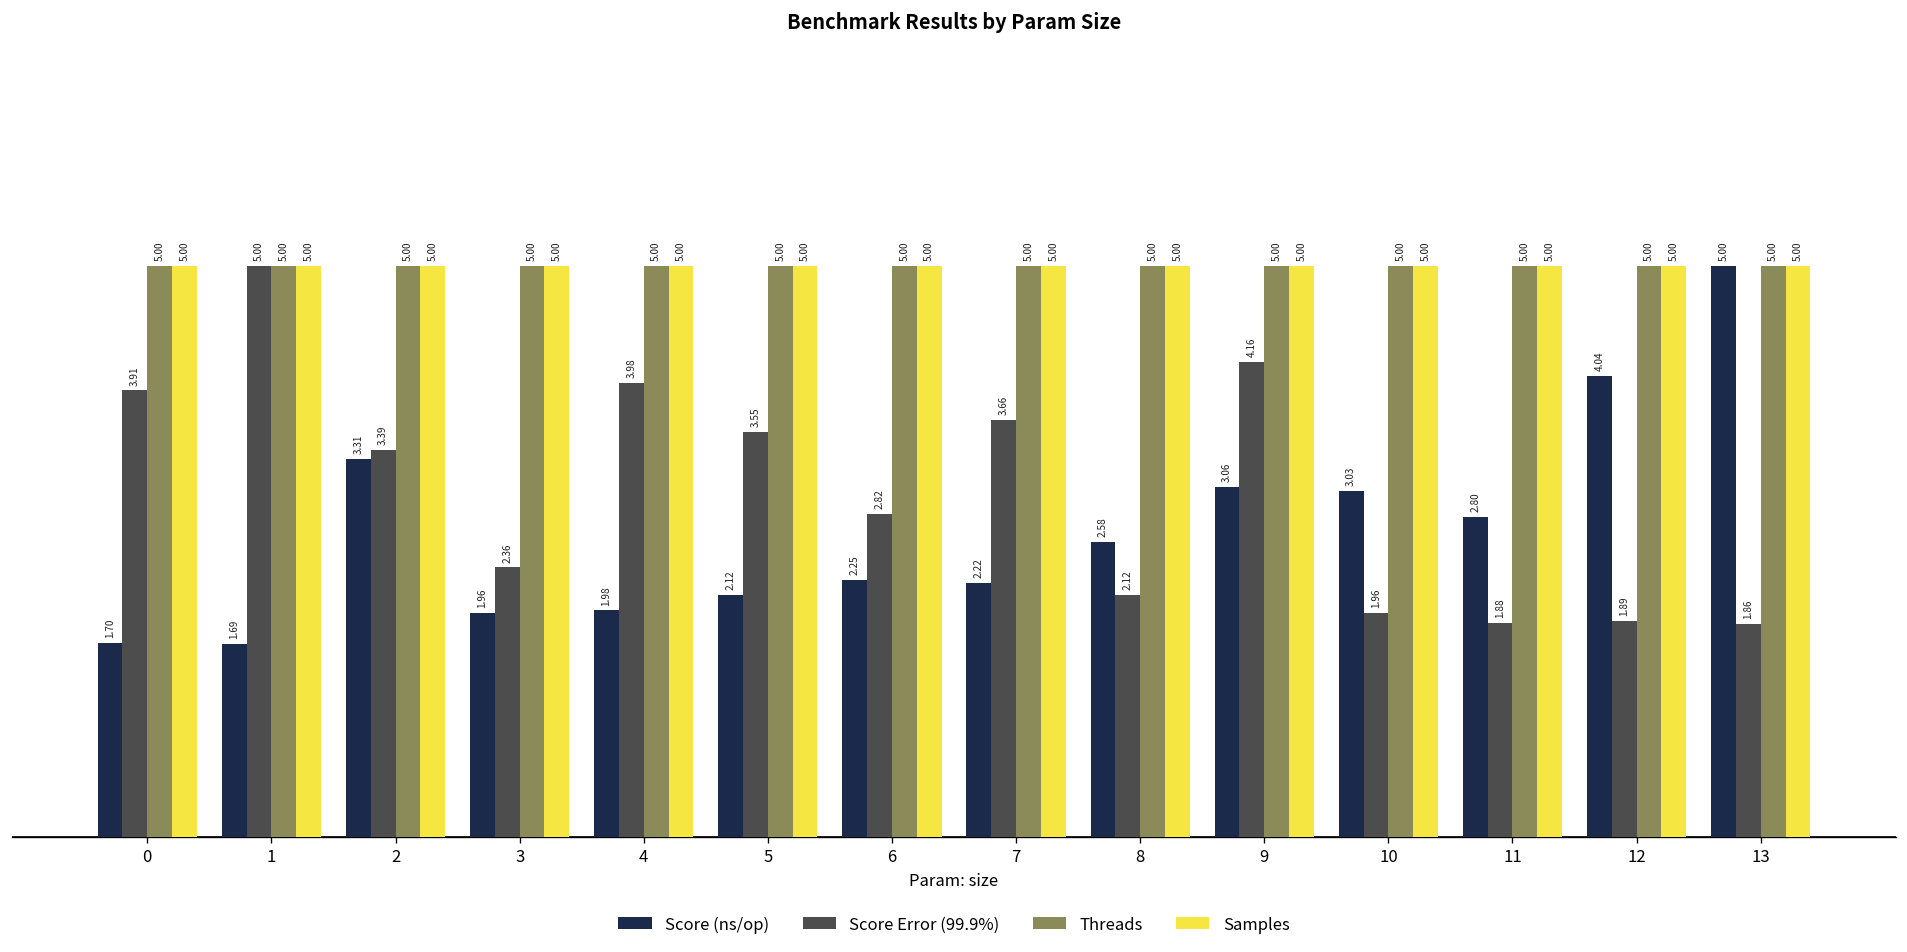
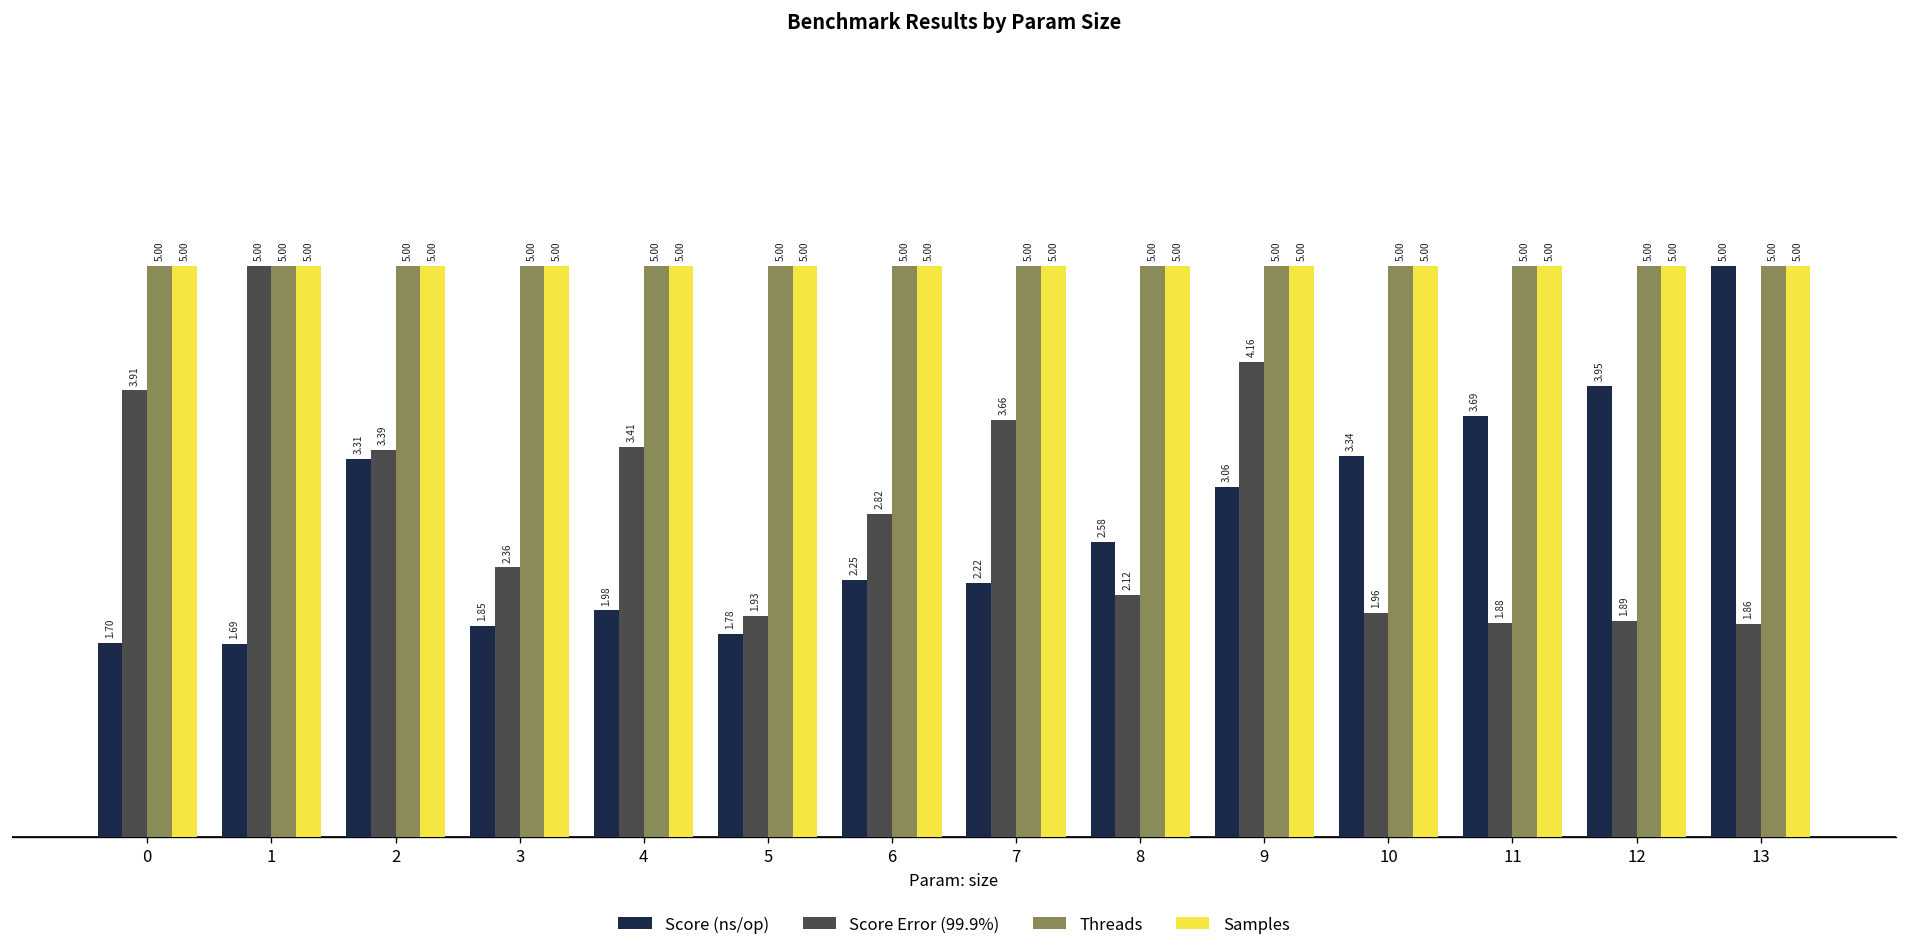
  {
    "Score (ns/op)": {
      "0": 1.70,
      "1": 1.69,
      "2": 3.31,
-     "3": 1.96,
+     "3": 1.85,
      "4": 1.98,
-     "5": 2.12,
+     "5": 1.78,
      "6": 2.25,
      "7": 2.22,
      "8": 2.58,
      "9": 3.06,
-     "10": 3.03,
-     "11": 2.80,
-     "12": 4.04,
+     "10": 3.34,
+     "11": 3.69,
+     "12": 3.95,
      "13": 5.00
    },
    "Score Error (99.9%)": {
      "0": 3.91,
      "1": 5.00,
      "2": 3.39,
      "3": 2.36,
-     "4": 3.98,
-     "5": 3.55,
+     "4": 3.41,
+     "5": 1.93,
      "6": 2.82,
      "7": 3.66,
      "8": 2.12,
      "9": 4.16,
      "10": 1.96,
      "11": 1.88,
      "12": 1.89,
      "13": 1.86
    },
    "Threads": {
      "0": 5.00,
      "1": 5.00,
      "2": 5.00,
      "3": 5.00,
      "4": 5.00,
      "5": 5.00,
      "6": 5.00,
      "7": 5.00,
      "8": 5.00,
      "9": 5.00,
      "10": 5.00,
      "11": 5.00,
      "12": 5.00,
      "13": 5.00
    },
    "Samples": {
      "0": 5.00,
      "1": 5.00,
      "2": 5.00,
      "3": 5.00,
      "4": 5.00,
      "5": 5.00,
      "6": 5.00,
      "7": 5.00,
      "8": 5.00,
      "9": 5.00,
      "10": 5.00,
      "11": 5.00,
      "12": 5.00,
      "13": 5.00
    }
  }
